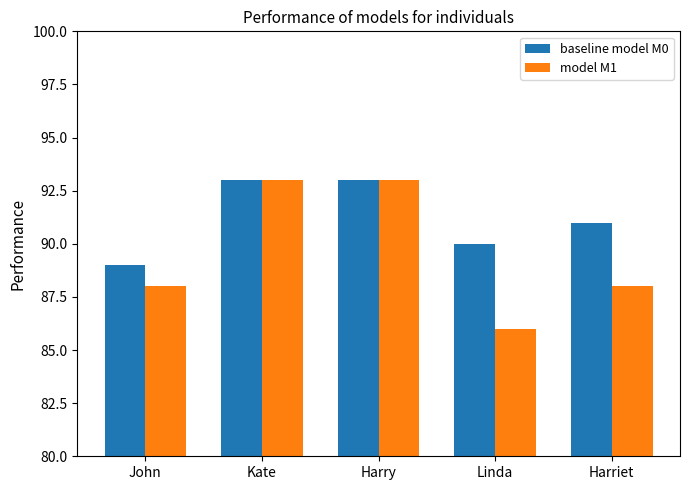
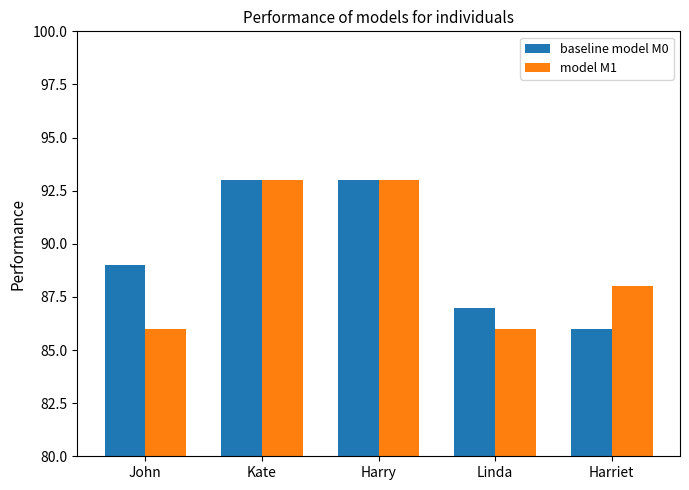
  {
    "baseline model M0": {
      "John": 89,
      "Kate": 93,
      "Harry": 93,
-     "Linda": 90,
-     "Harriet": 91
+     "Linda": 87,
+     "Harriet": 86
    },
    "model M1": {
-     "John": 88,
+     "John": 86,
      "Kate": 93,
      "Harry": 93,
      "Linda": 86,
      "Harriet": 88
    }
  }
